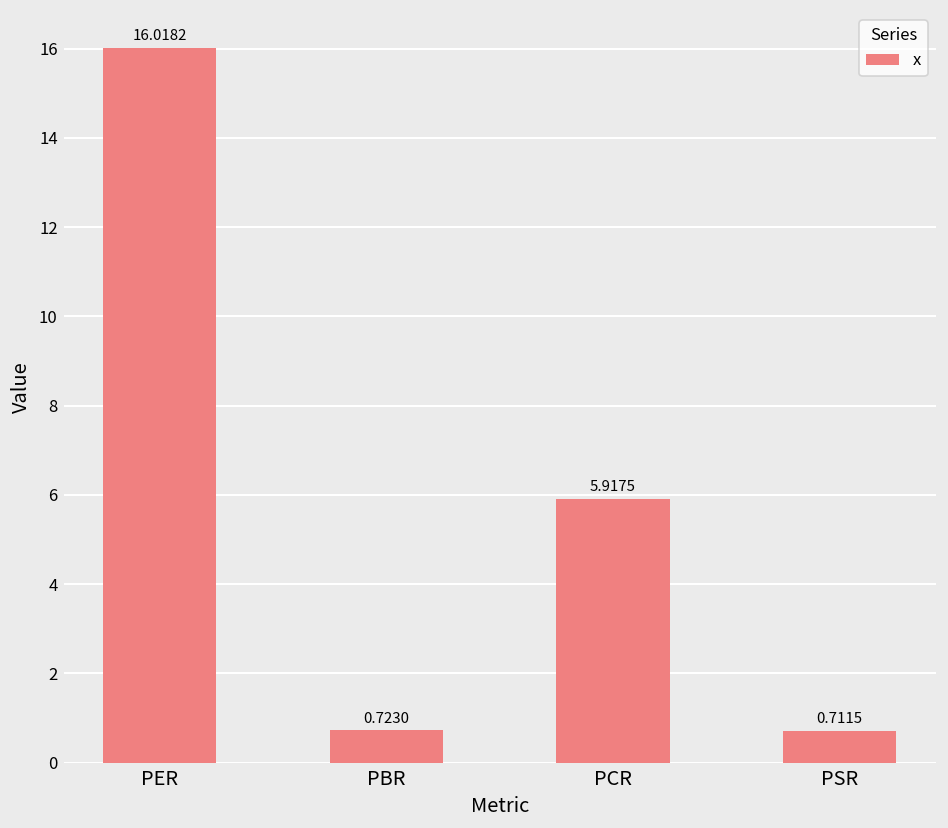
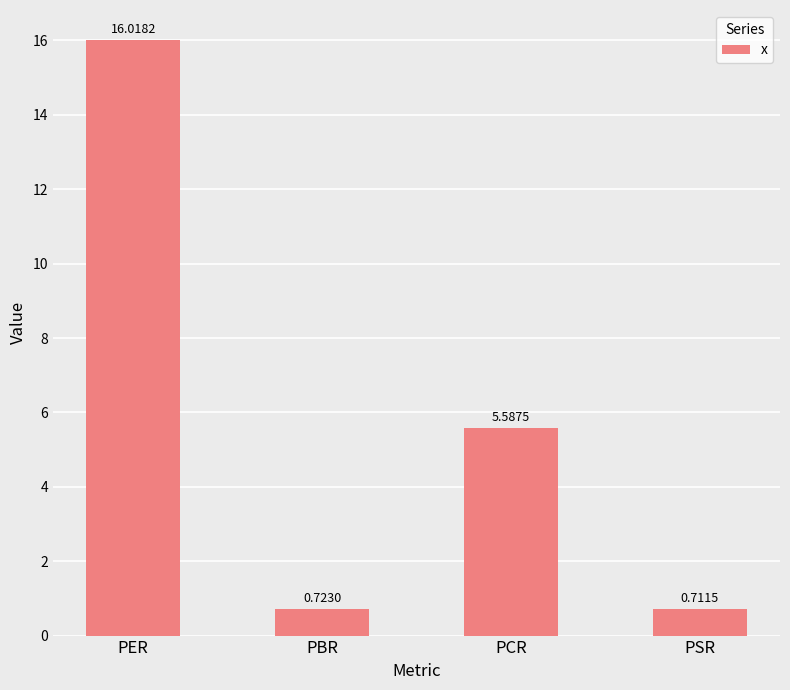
  {
    "PER": 16.0182,
    "PBR": 0.7230,
-   "PCR": 5.9175,
+   "PCR": 5.5875,
    "PSR": 0.7115
  }
